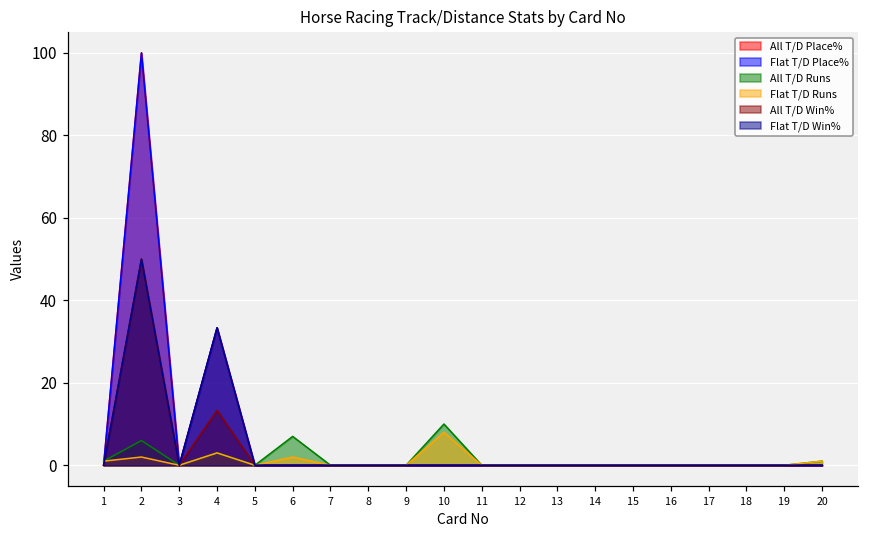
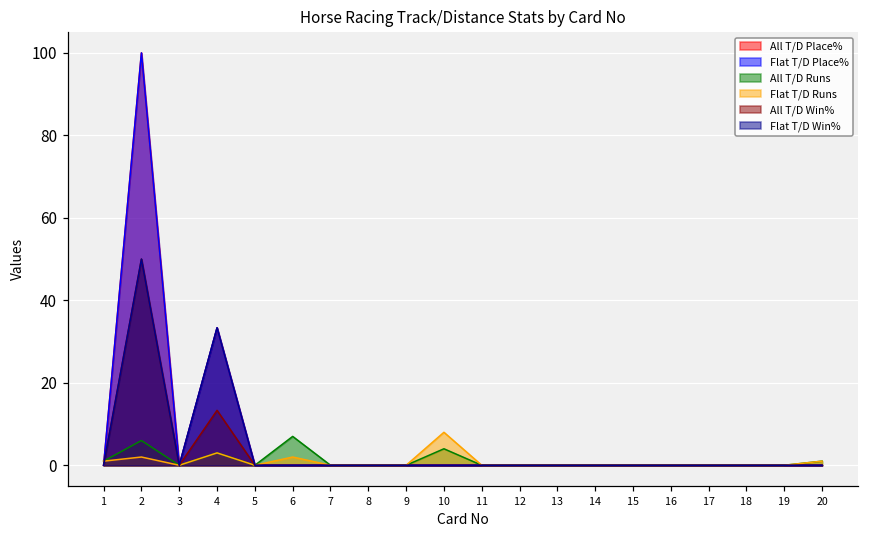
  {
    "Flat T/D Place%": {
      "2": 100
    },
    "All T/D Runs": {
      "2": 6,
      "6": 7,
-     "10": 10
+     "10": 4
    },
    "Flat T/D Runs": {
      "2": 2,
      "6": 2,
      "10": 8
    },
    "All T/D Win%": {
      "4": 13
    }
  }
